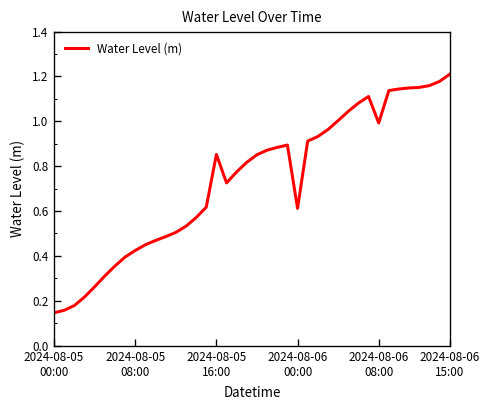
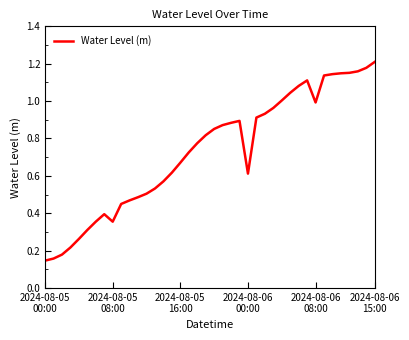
  {
    "2024-08-05 00:00": 0.15,
-   "2024-08-05 08:00": 0.42,
-   "2024-08-05 16:00": 0.85,
+   "2024-08-05 08:00": 0.35,
+   "2024-08-05 16:00": 0.67,
    "2024-08-06 00:00": 0.61,
    "2024-08-06 08:00": 0.99,
    "2024-08-06 15:00": 1.21
  }
